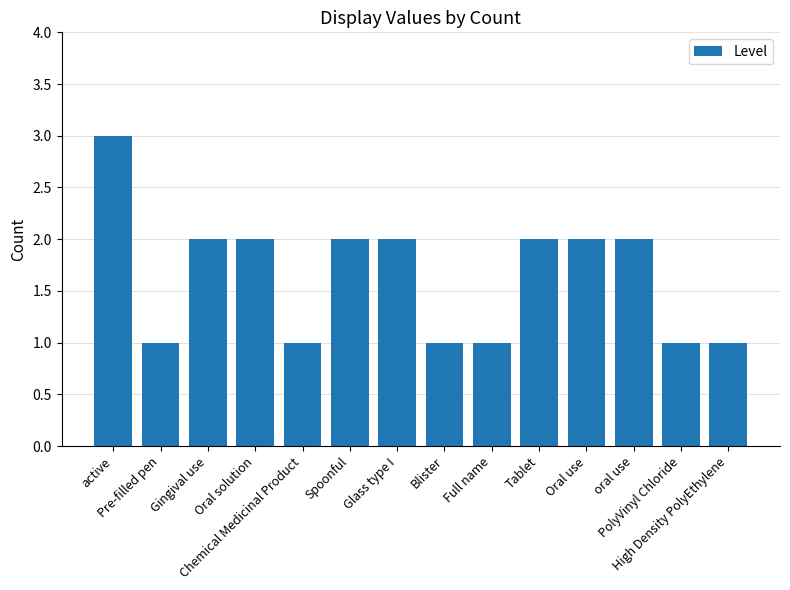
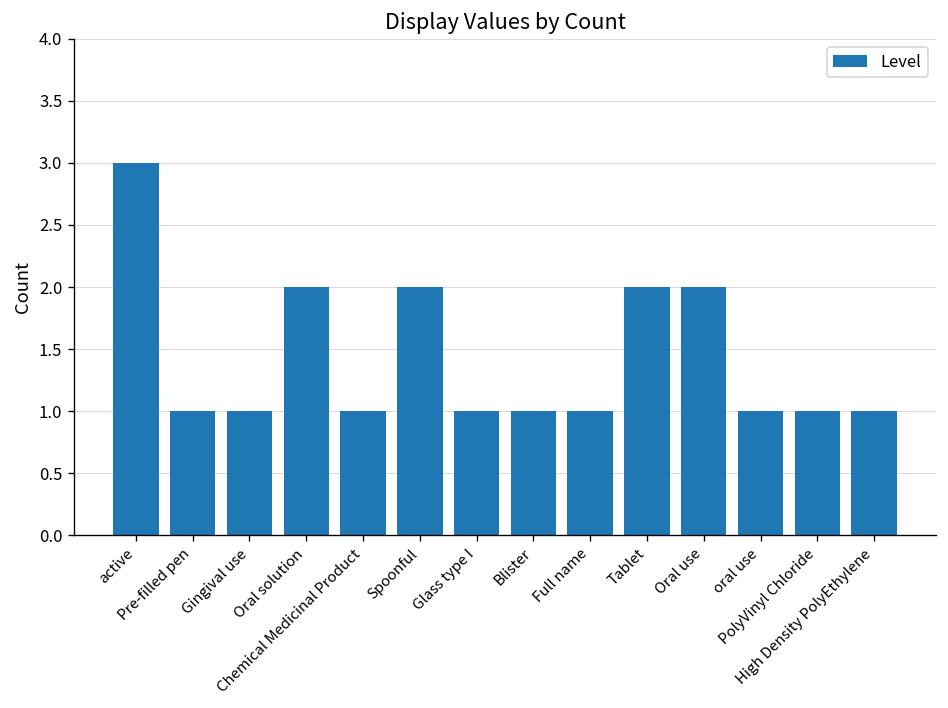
  {
    "active": 3,
    "Pre-filled pen": 1,
-   "Gingival use": 2,
+   "Gingival use": 1,
    "Oral solution": 2,
    "Chemical Medicinal Product": 1,
    "Spoonful": 2,
-   "Glass type I": 2,
+   "Glass type I": 1,
    "Blister": 1,
    "Full name": 1,
    "Tablet": 2,
    "Oral use": 2,
-   "oral use": 2,
+   "oral use": 1,
    "PolyVinyl Chloride": 1,
    "High Density PolyEthylene": 1
  }
